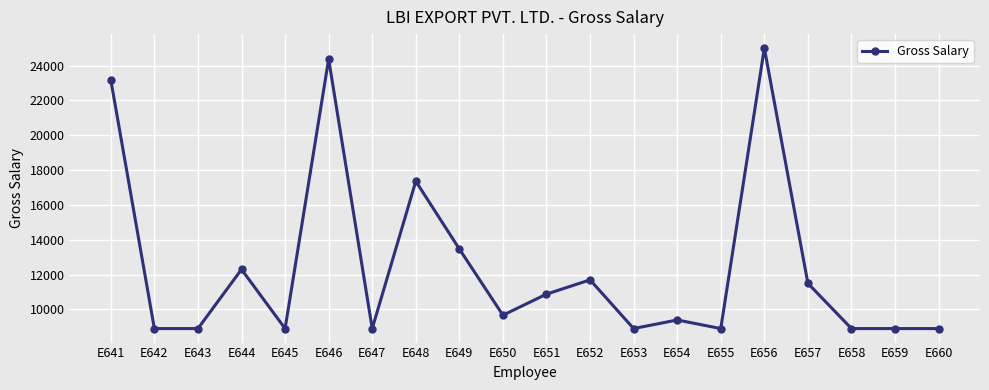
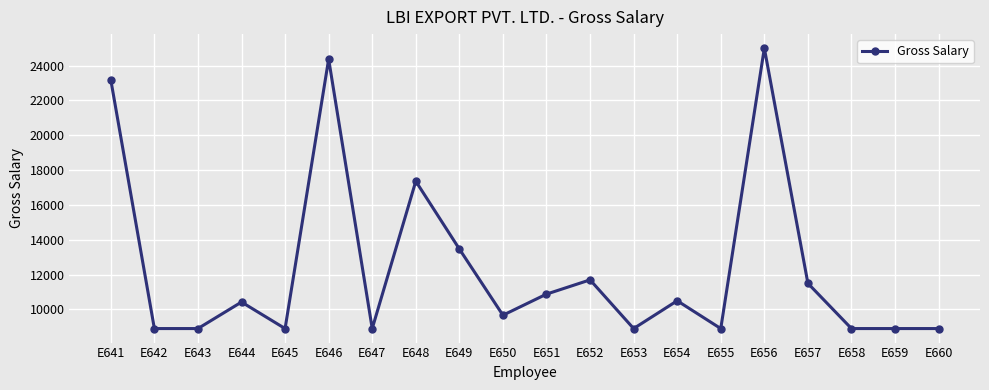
  {
    "E641": 23200,
    "E642": 8900,
    "E643": 8900,
-   "E644": 12300,
+   "E644": 10400,
    "E645": 8900,
    "E646": 24400,
    "E647": 8900,
    "E648": 17400,
    "E649": 13500,
    "E650": 9700,
    "E651": 10900,
    "E652": 11700,
    "E653": 8900,
-   "E654": 9400,
+   "E654": 10500,
    "E655": 8900,
    "E656": 25000,
    "E657": 11500,
    "E658": 8900,
    "E659": 8900,
    "E660": 8900
  }
